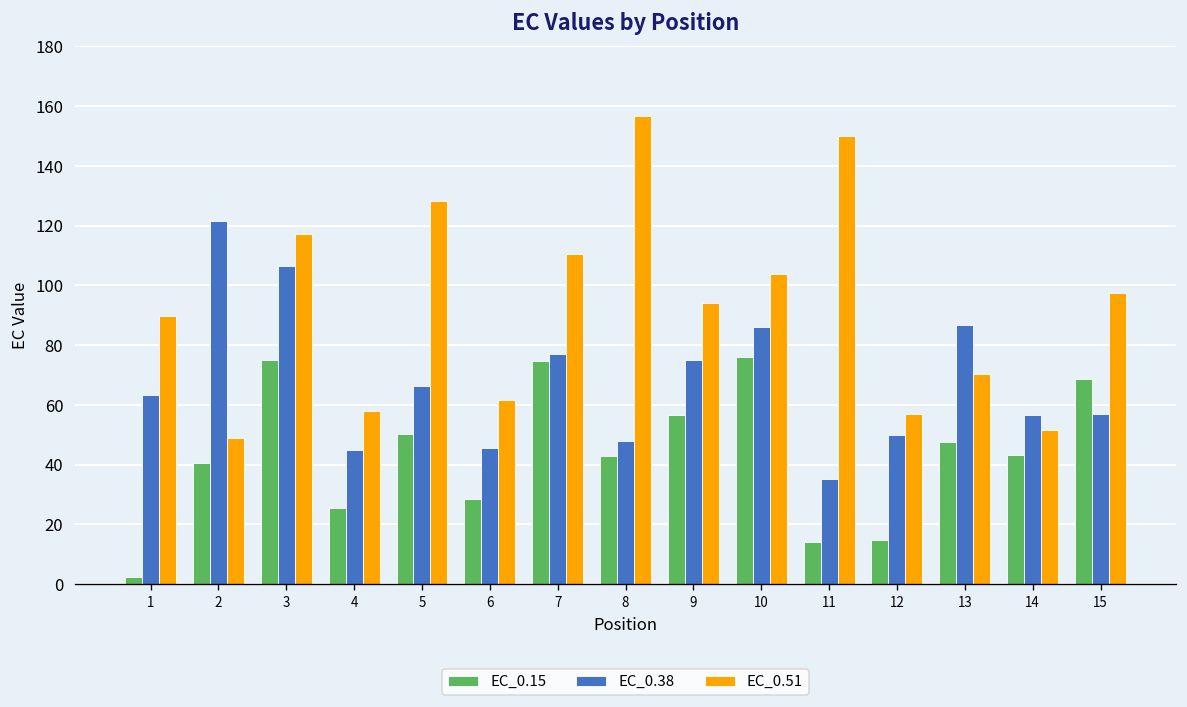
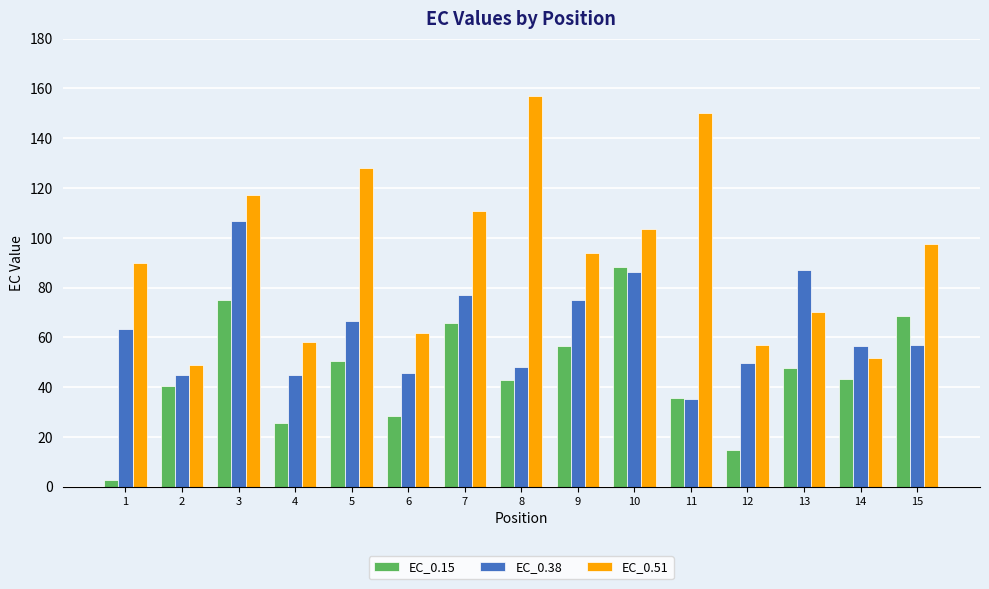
  {
    "EC_0.15": {
      "1": 2,
      "2": 41,
      "3": 75,
      "4": 25,
      "5": 50,
      "6": 29,
-     "7": 75,
+     "7": 66,
      "8": 43,
      "9": 57,
-     "10": 76,
-     "11": 14,
+     "10": 88,
+     "11": 36,
      "12": 15,
      "13": 48,
      "14": 43,
      "15": 69
    },
    "EC_0.38": {
      "1": 63,
-     "2": 121,
+     "2": 45,
      "3": 107,
      "4": 45,
      "5": 66,
      "6": 45,
      "7": 77,
      "8": 48,
      "9": 75,
      "10": 86,
      "11": 35,
      "12": 50,
      "13": 87,
      "14": 57,
      "15": 57
    },
    "EC_0.51": {
      "1": 90,
      "2": 49,
      "3": 117,
      "4": 58,
      "5": 128,
      "6": 62,
      "7": 111,
      "8": 157,
      "9": 94,
      "10": 104,
      "11": 150,
      "12": 57,
      "13": 70,
      "14": 52,
      "15": 98
    }
  }
